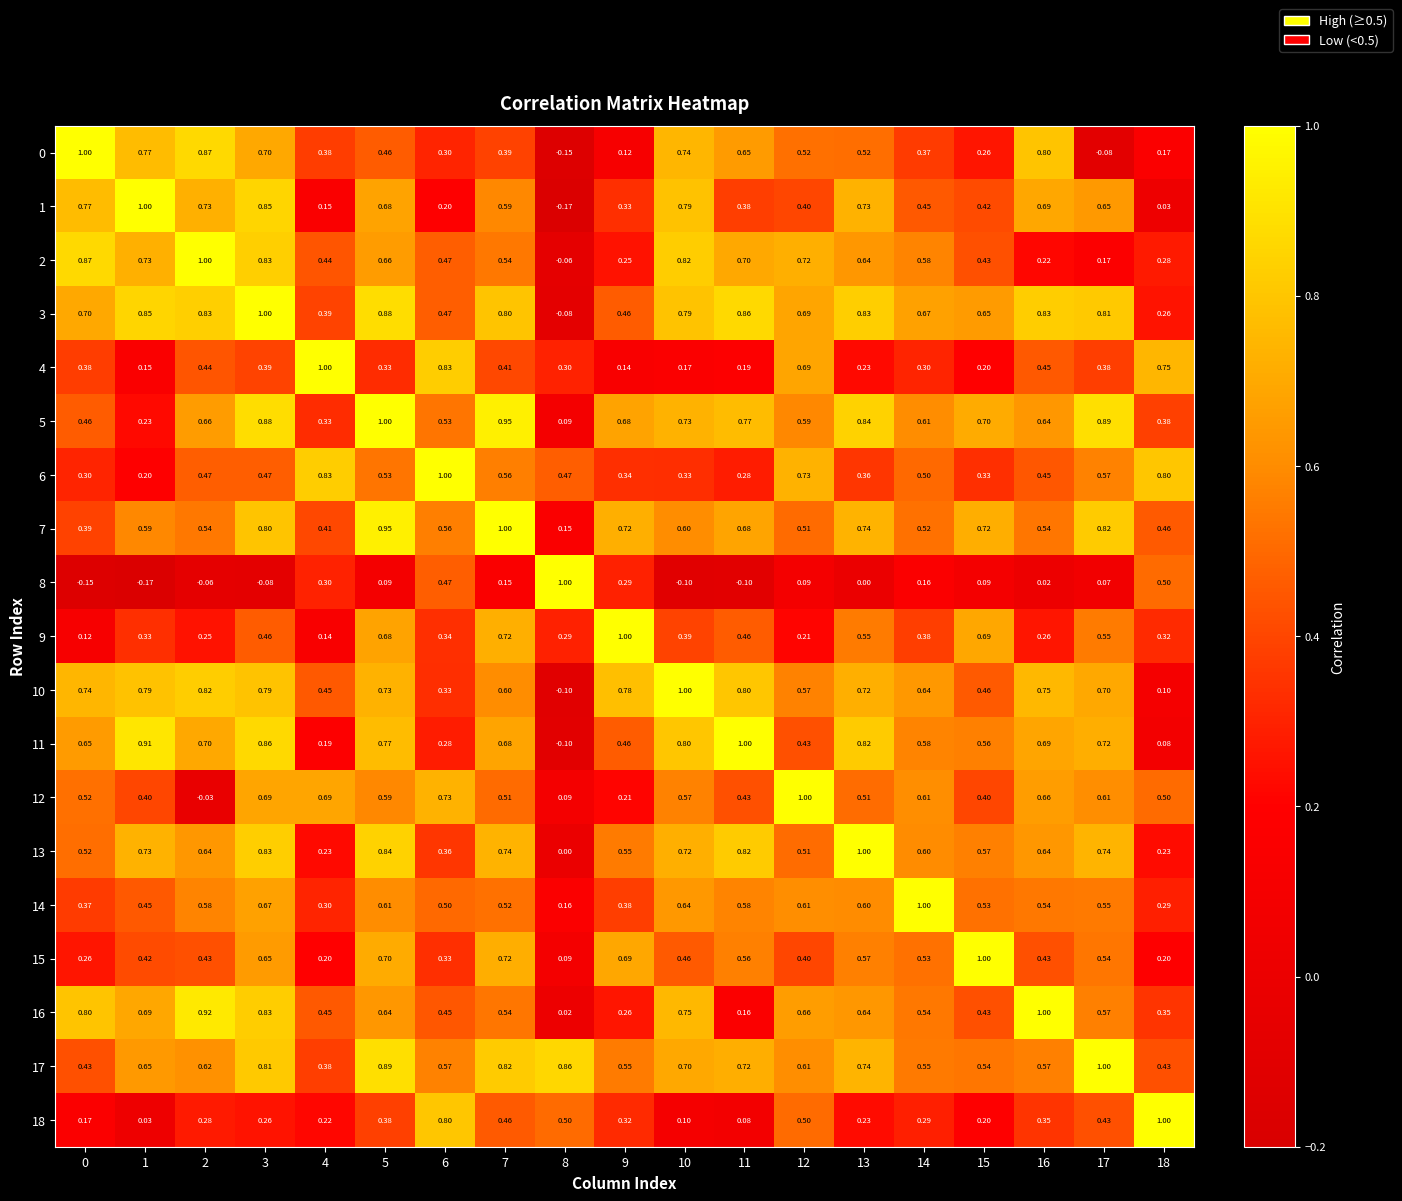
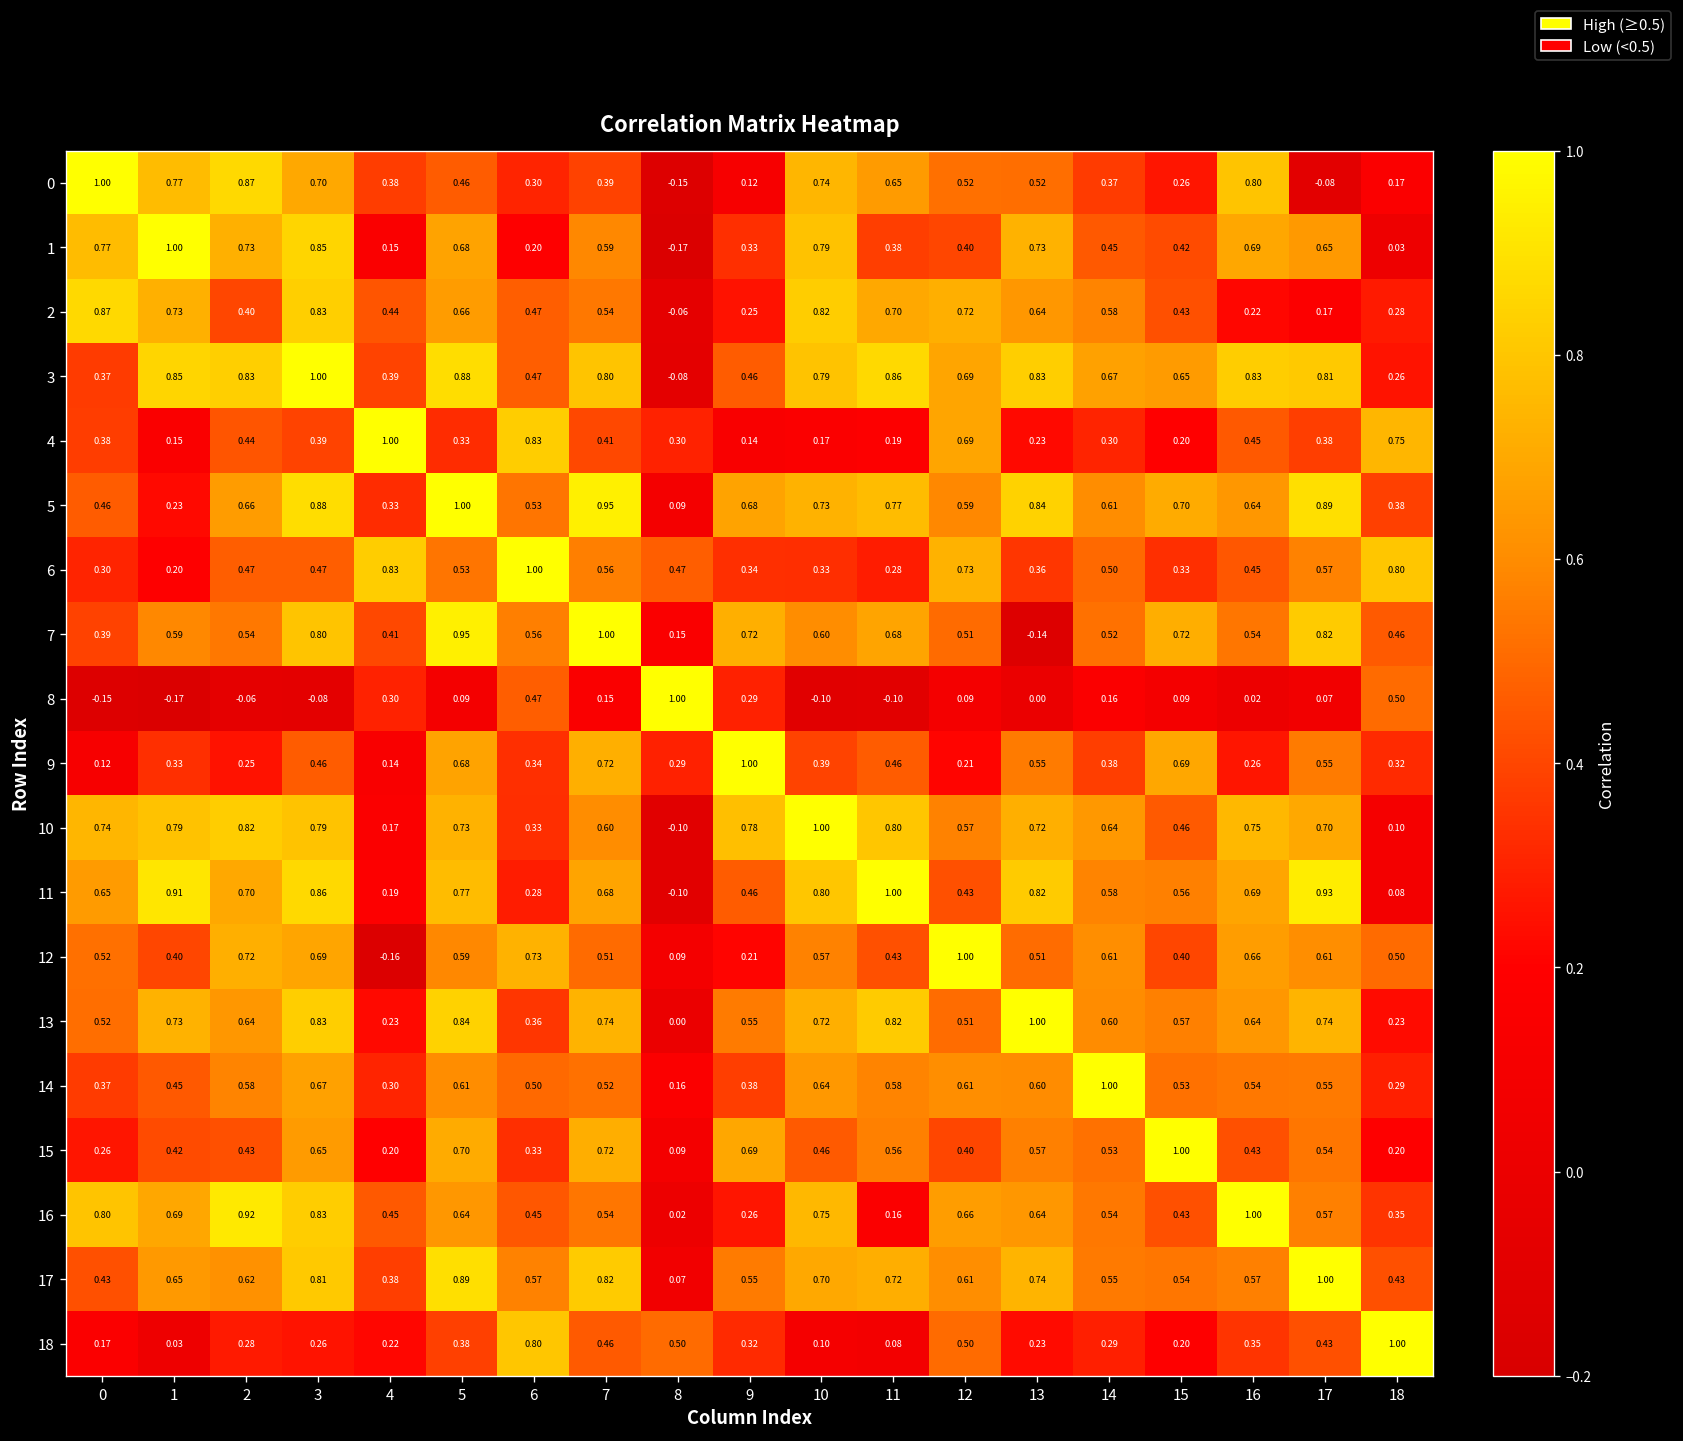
  {
    "2": {
      "0": 0.87,
      "1": 0.73,
-     "2": 1.00,
+     "2": 0.40,
      "3": 0.83,
      "4": 0.44,
      "5": 0.66,
      "6": 0.47,
      "7": 0.54,
      "8": -0.06,
      "9": 0.25,
      "10": 0.82,
      "11": 0.70,
      "12": 0.72,
      "13": 0.64,
      "14": 0.58,
      "15": 0.43,
      "16": 0.22,
      "17": 0.17,
      "18": 0.28
    },
    "3": {
-     "0": 0.70,
+     "0": 0.37,
      "1": 0.85,
      "2": 0.83,
      "3": 1.00,
      "4": 0.39,
      "5": 0.88,
      "6": 0.47,
      "7": 0.80,
      "8": -0.08,
      "9": 0.46,
      "10": 0.79,
      "11": 0.86,
      "12": 0.69,
      "13": 0.83,
      "14": 0.67,
      "15": 0.65,
      "16": 0.83,
      "17": 0.81,
      "18": 0.26
    },
    "7": {
      "0": 0.39,
      "1": 0.59,
      "2": 0.54,
      "3": 0.80,
      "4": 0.41,
      "5": 0.95,
      "6": 0.56,
      "7": 1.00,
      "8": 0.15,
      "9": 0.72,
      "10": 0.60,
      "11": 0.68,
      "12": 0.51,
-     "13": 0.74,
+     "13": -0.14,
      "14": 0.52,
      "15": 0.72,
      "16": 0.54,
      "17": 0.82,
      "18": 0.46
    },
    "10": {
      "0": 0.74,
      "1": 0.79,
      "2": 0.82,
      "3": 0.79,
-     "4": 0.45,
+     "4": 0.17,
      "5": 0.73,
      "6": 0.33,
      "7": 0.60,
      "8": -0.10,
      "9": 0.78,
      "10": 1.00,
      "11": 0.80,
      "12": 0.57,
      "13": 0.72,
      "14": 0.64,
      "15": 0.46,
      "16": 0.75,
      "17": 0.70,
      "18": 0.10
    },
    "11": {
      "0": 0.65,
      "1": 0.91,
      "2": 0.70,
      "3": 0.86,
      "4": 0.19,
      "5": 0.77,
      "6": 0.28,
      "7": 0.68,
      "8": -0.10,
      "9": 0.46,
      "10": 0.80,
      "11": 1.00,
      "12": 0.43,
      "13": 0.82,
      "14": 0.58,
      "15": 0.56,
      "16": 0.69,
-     "17": 0.72,
+     "17": 0.93,
      "18": 0.08
    },
    "12": {
      "0": 0.52,
      "1": 0.40,
-     "2": -0.03,
+     "2": 0.72,
      "3": 0.69,
-     "4": 0.69,
+     "4": -0.16,
      "5": 0.59,
      "6": 0.73,
      "7": 0.51,
      "8": 0.09,
      "9": 0.21,
      "10": 0.57,
      "11": 0.43,
      "12": 1.00,
      "13": 0.51,
      "14": 0.61,
      "15": 0.40,
      "16": 0.66,
      "17": 0.61,
      "18": 0.50
    },
    "17": {
      "0": 0.43,
      "1": 0.65,
      "2": 0.62,
      "3": 0.81,
      "4": 0.38,
      "5": 0.89,
      "6": 0.57,
      "7": 0.82,
-     "8": 0.86,
+     "8": 0.07,
      "9": 0.55,
      "10": 0.70,
      "11": 0.72,
      "12": 0.61,
      "13": 0.74,
      "14": 0.55,
      "15": 0.54,
      "16": 0.57,
      "17": 1.00,
      "18": 0.43
    }
  }
